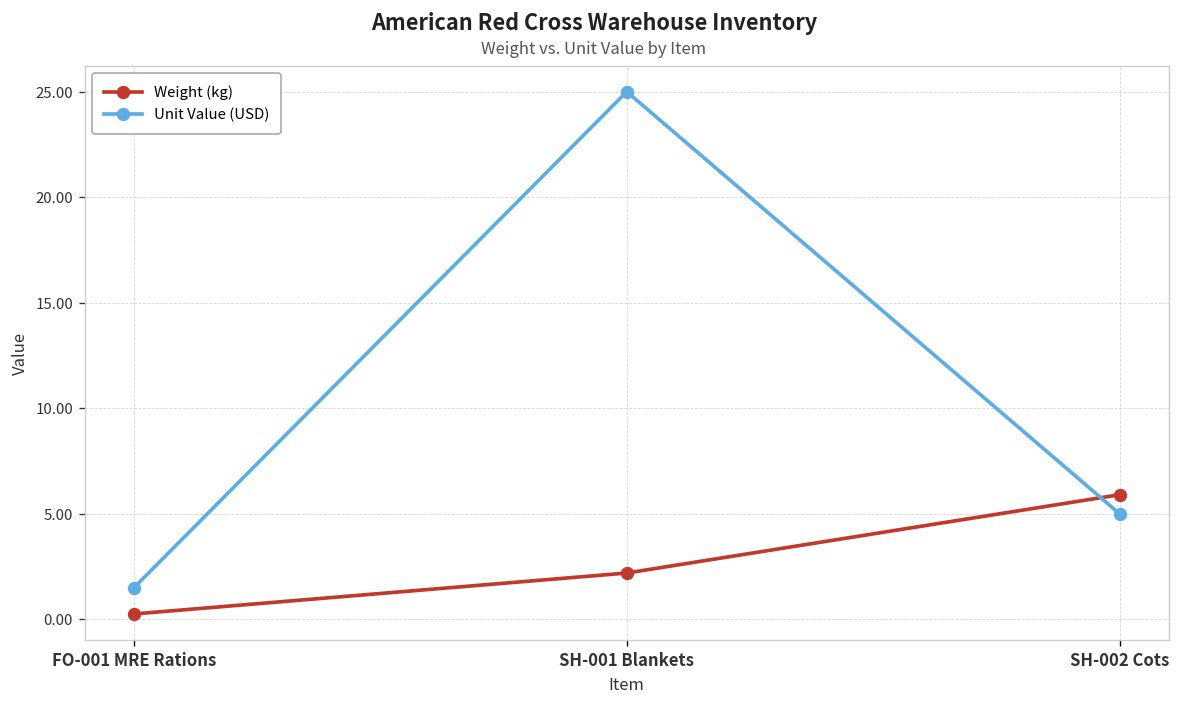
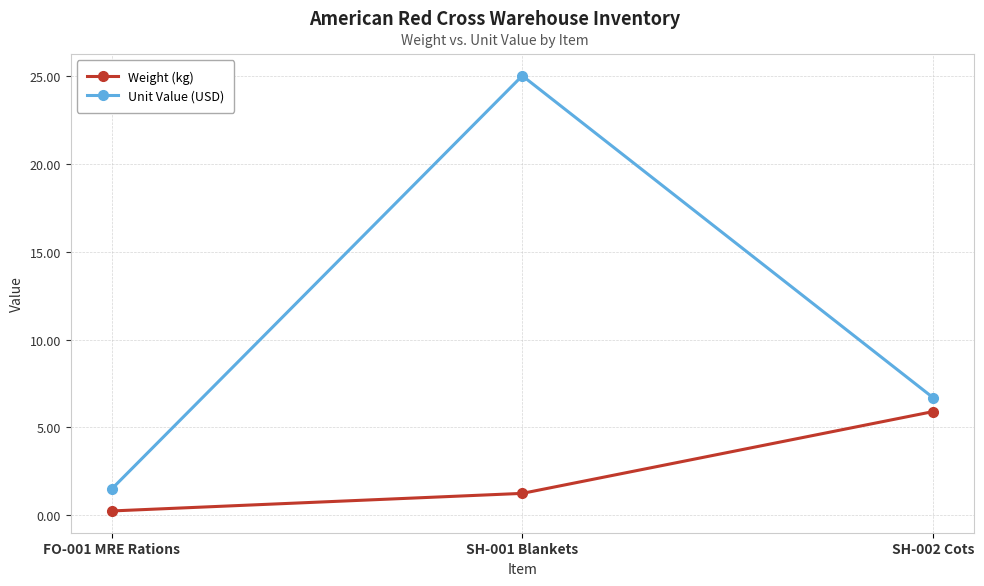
  {
    "Weight (kg)": {
      "FO-001 MRE Rations": 0.3,
-     "SH-001 Blankets": 2.2,
+     "SH-001 Blankets": 1.3,
      "SH-002 Cots": 5.9
    },
    "Unit Value (USD)": {
      "FO-001 MRE Rations": 1.5,
      "SH-001 Blankets": 25.0,
-     "SH-002 Cots": 5.0
+     "SH-002 Cots": 6.7
    }
  }
